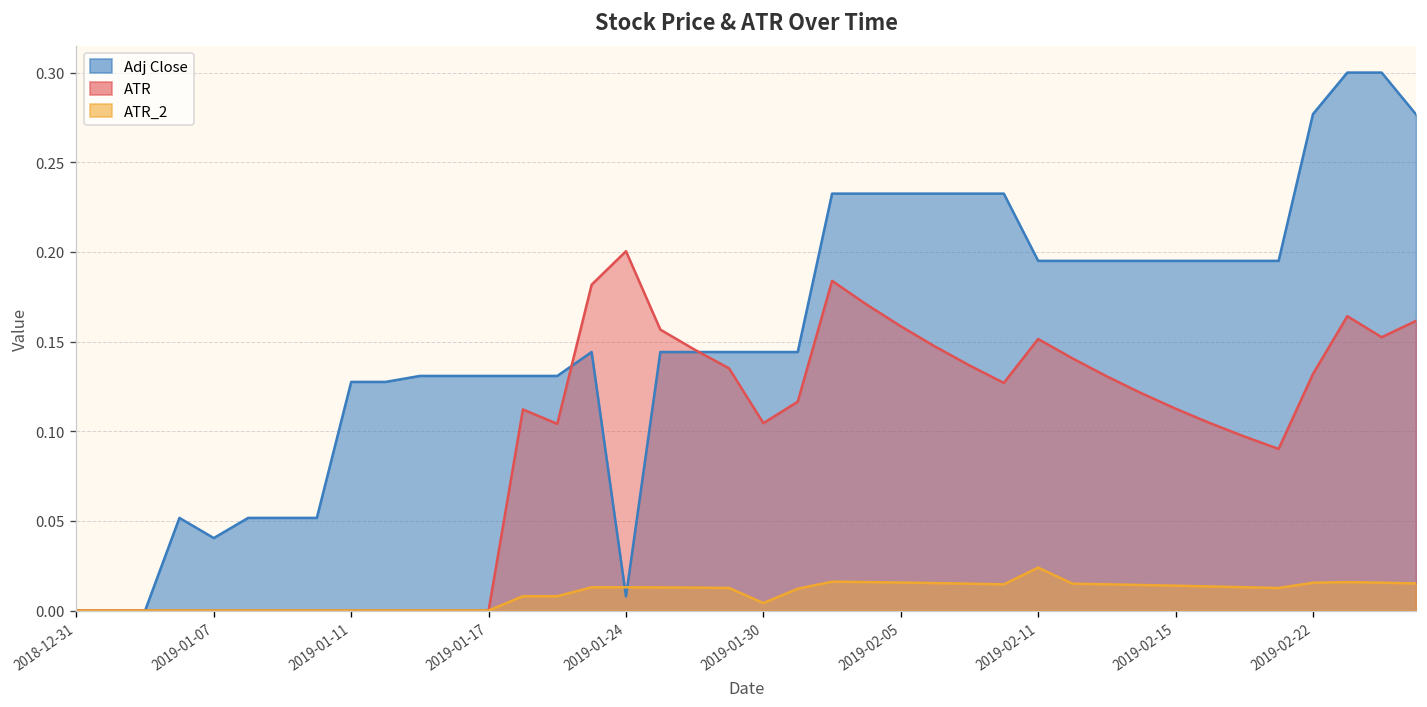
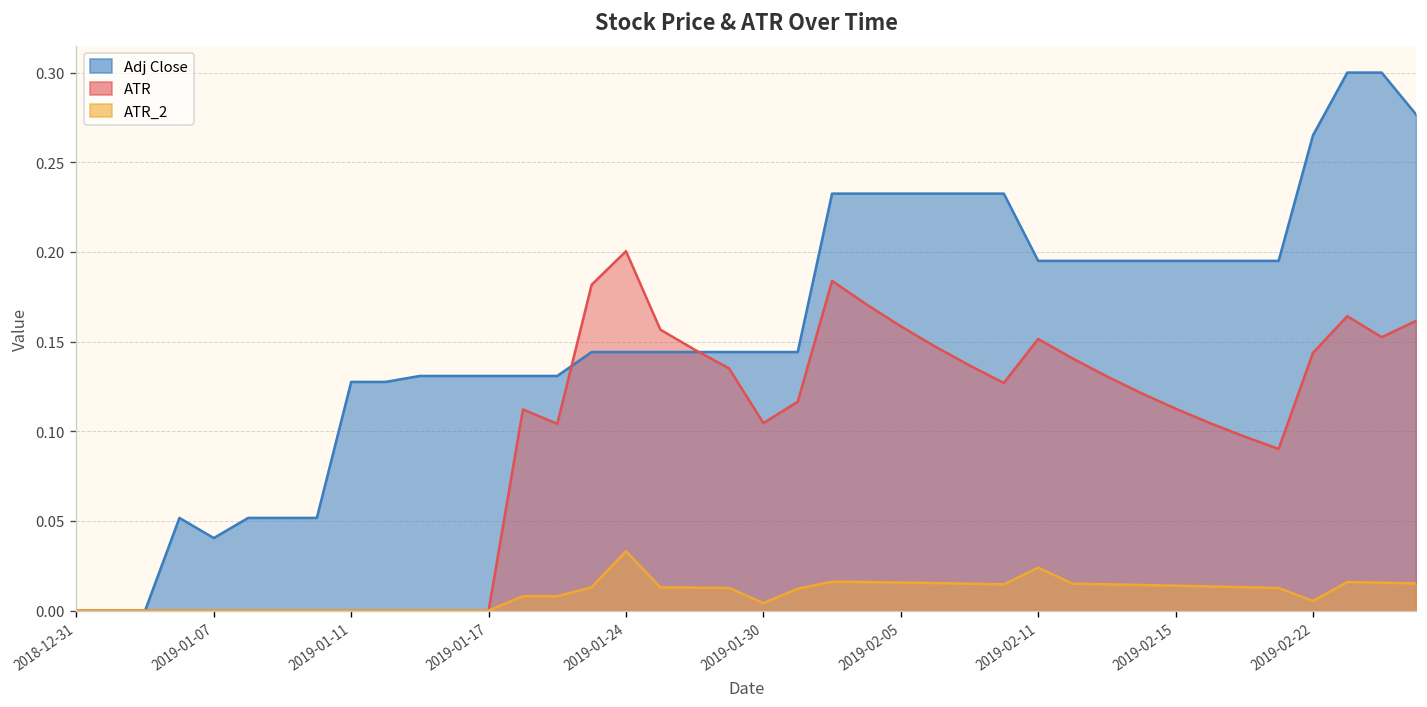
  {
    "Adj Close": {
      "2019-01-07": 0.040,
      "2019-01-11": 0.128,
      "2019-01-17": 0.131,
-     "2019-01-24": 0.008,
+     "2019-01-24": 0.144,
      "2019-01-30": 0.144,
      "2019-02-05": 0.232,
      "2019-02-11": 0.195,
      "2019-02-15": 0.195,
-     "2019-02-22": 0.277
+     "2019-02-22": 0.265
    },
    "ATR": {
      "2019-01-24": 0.200,
      "2019-01-30": 0.105,
      "2019-02-05": 0.159,
      "2019-02-11": 0.151,
      "2019-02-15": 0.113,
-     "2019-02-22": 0.132
+     "2019-02-22": 0.144
    },
    "ATR_2": {
-     "2019-01-24": 0.013,
+     "2019-01-24": 0.033,
      "2019-01-30": 0.004,
      "2019-02-05": 0.016,
      "2019-02-11": 0.024,
      "2019-02-15": 0.014,
-     "2019-02-22": 0.016
+     "2019-02-22": 0.005
    }
  }
